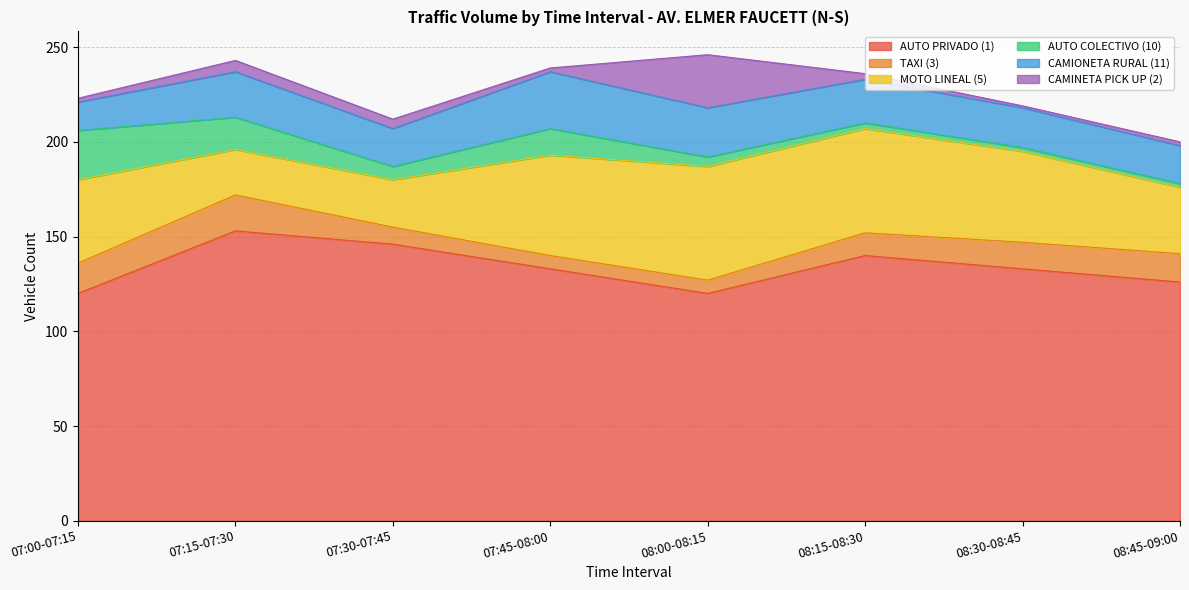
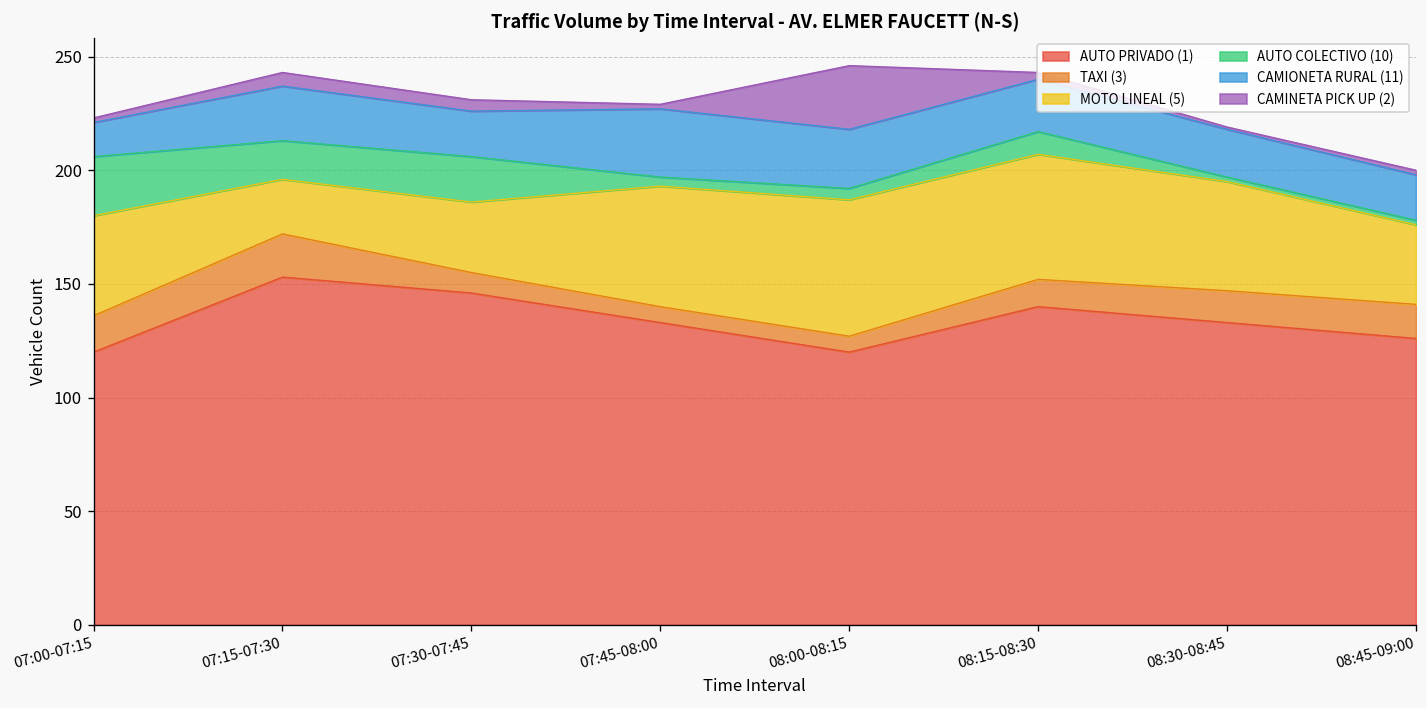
  {
    "MOTO LINEAL (5)": {
      "07:00-07:15": 44,
      "07:15-07:30": 24,
-     "07:30-07:45": 25,
+     "07:30-07:45": 31,
      "07:45-08:00": 53,
      "08:00-08:15": 60,
      "08:15-08:30": 55,
      "08:30-08:45": 48,
      "08:45-09:00": 35
    },
    "AUTO COLECTIVO (10)": {
      "07:00-07:15": 26,
      "07:15-07:30": 17,
-     "07:30-07:45": 7,
-     "07:45-08:00": 14,
+     "07:30-07:45": 20,
+     "07:45-08:00": 4,
      "08:00-08:15": 5,
-     "08:15-08:30": 3,
+     "08:15-08:30": 10,
      "08:30-08:45": 2,
      "08:45-09:00": 2
    },
    "CAMIONETA RURAL (11)": {
      "07:00-07:15": 15,
      "07:15-07:30": 24,
      "07:30-07:45": 20,
      "07:45-08:00": 30,
      "08:00-08:15": 26,
      "08:45-09:00": 20
    },
    "CAMINETA PICK UP (2)": {
      "07:00-07:15": 2,
      "07:15-07:30": 6,
      "07:30-07:45": 5,
      "07:45-08:00": 2,
      "08:00-08:15": 28,
      "08:45-09:00": 2
    }
  }
